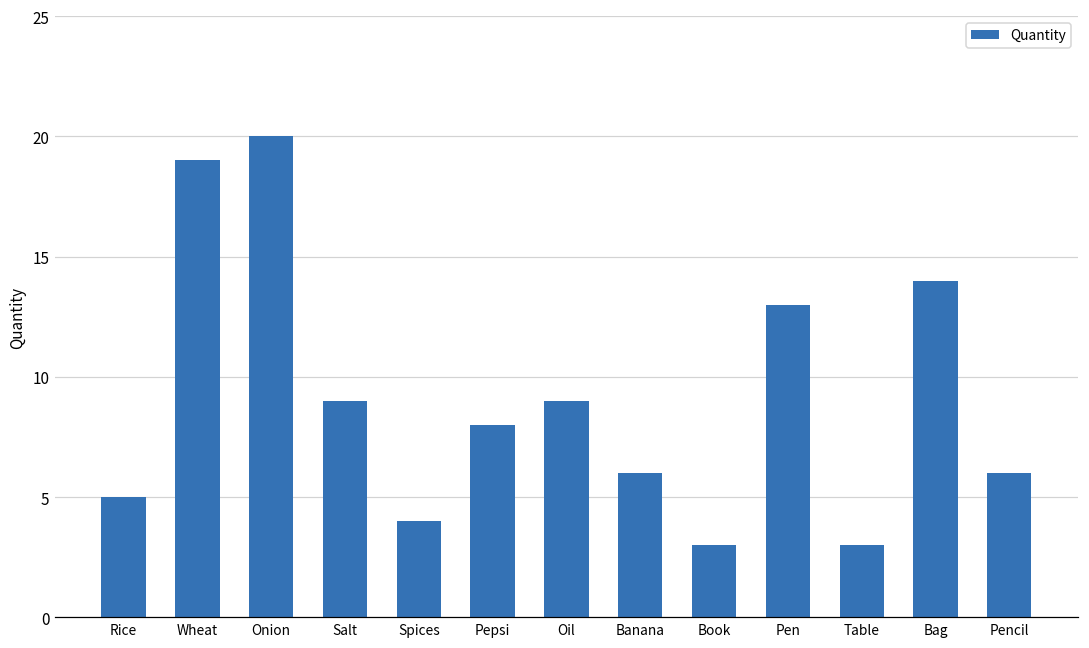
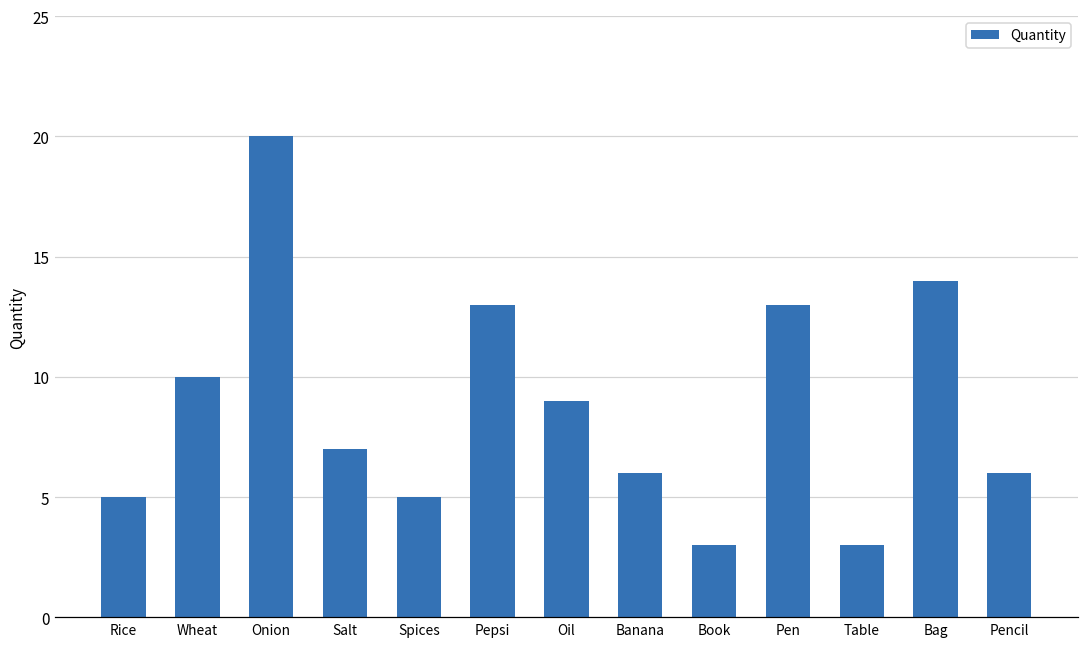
  {
    "Rice": 5,
-   "Wheat": 19,
+   "Wheat": 10,
    "Onion": 20,
-   "Salt": 9,
-   "Spices": 4,
-   "Pepsi": 8,
+   "Salt": 7,
+   "Spices": 5,
+   "Pepsi": 13,
    "Oil": 9,
    "Banana": 6,
    "Book": 3,
    "Pen": 13,
    "Table": 3,
    "Bag": 14,
    "Pencil": 6
  }
